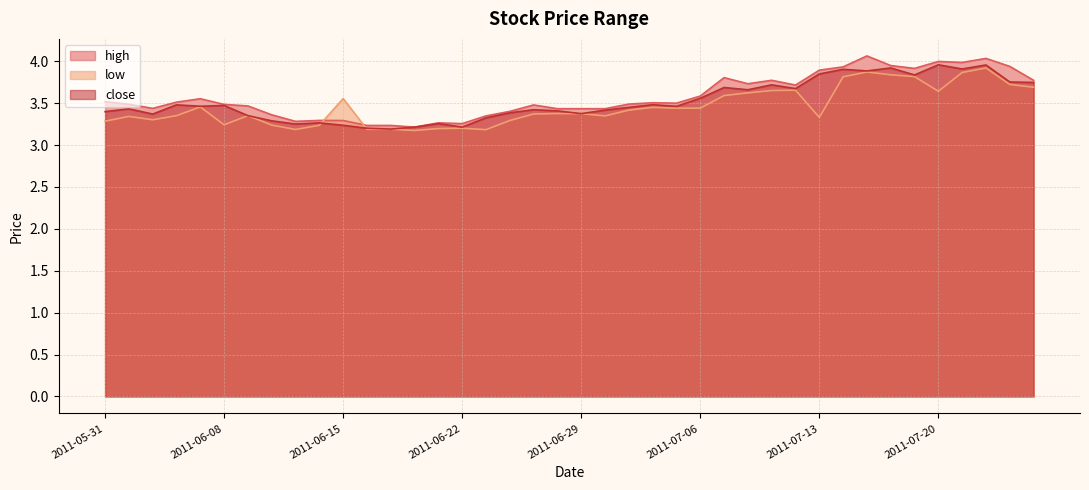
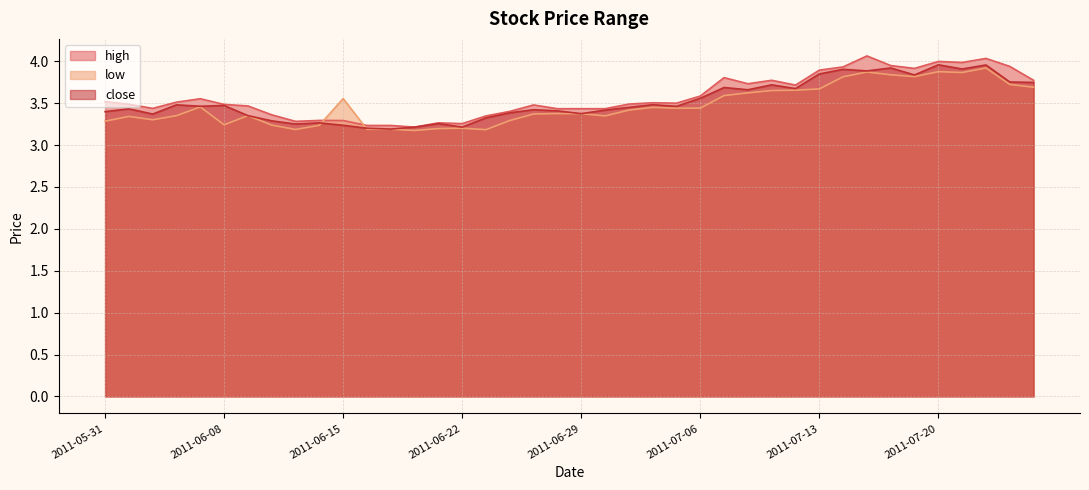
  {
    "low": {
      "2011-05-31": 3.3,
      "2011-06-08": 3.2,
      "2011-06-15": 3.6,
      "2011-07-06": 3.4,
-     "2011-07-13": 3.3,
-     "2011-07-20": 3.6
+     "2011-07-13": 3.7,
+     "2011-07-20": 3.9
    }
  }
